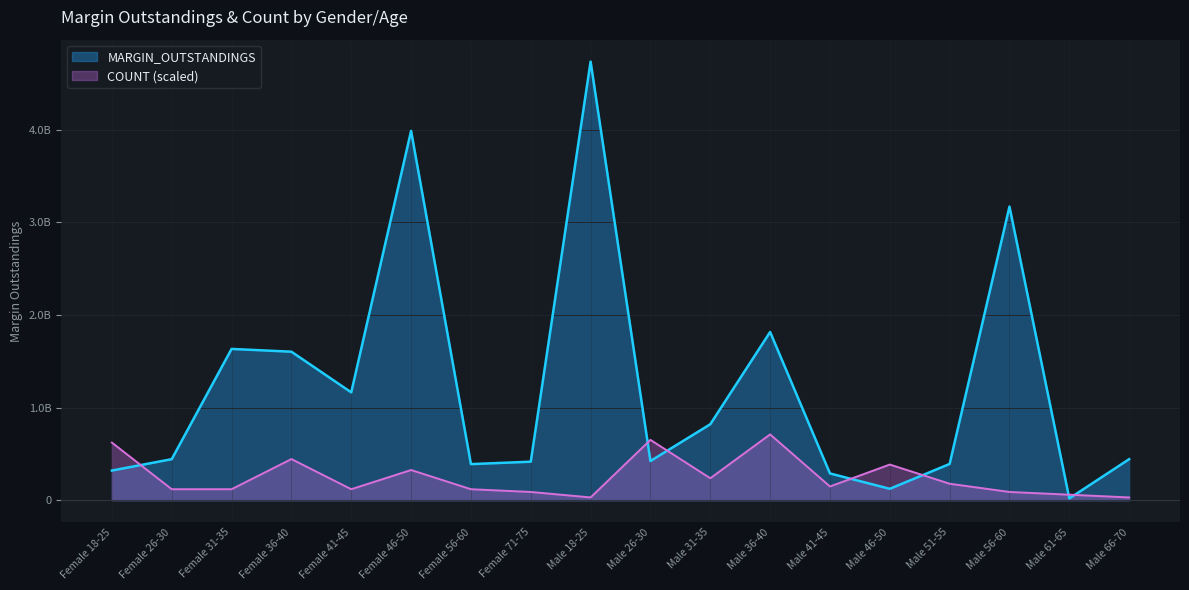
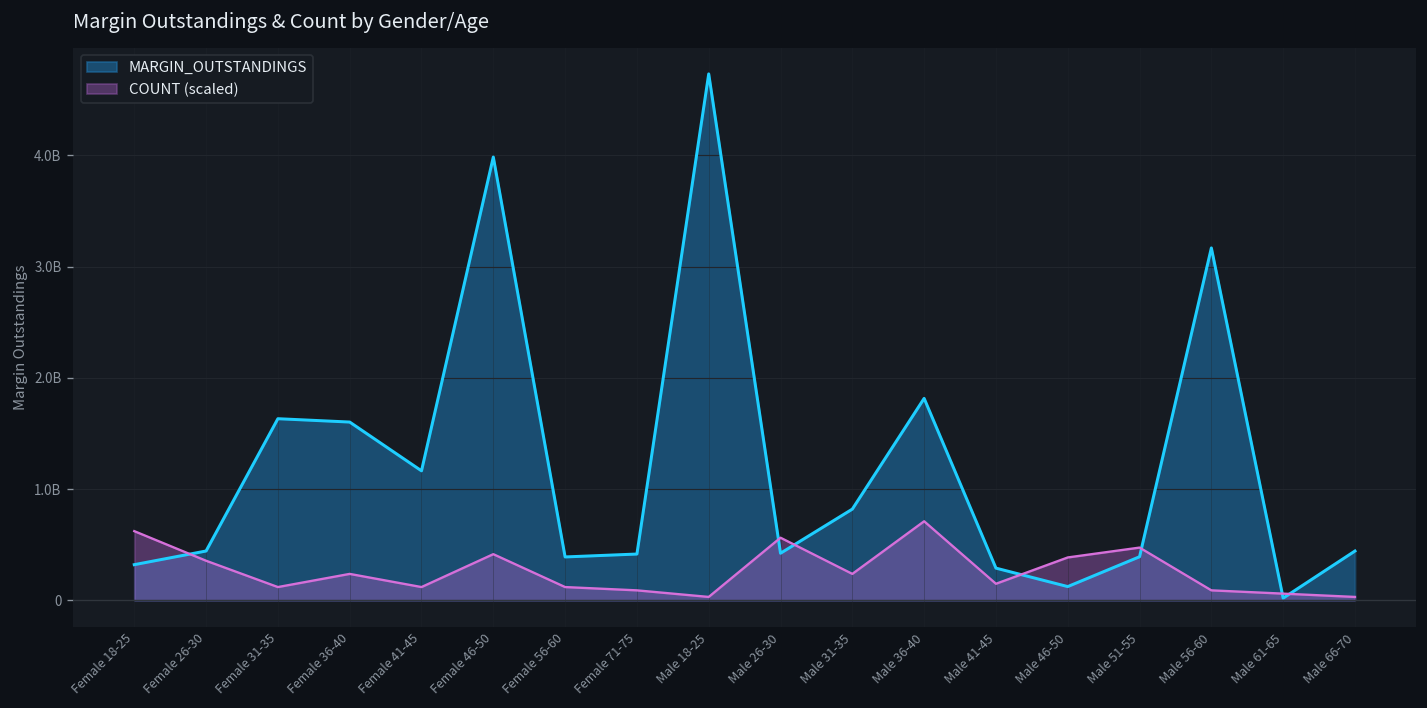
  {
    "MARGIN_OUTSTANDINGS": {
      "Female 18-25": 300000000,
      "Female 26-30": 400000000,
      "Female 31-35": 1600000000,
      "Female 36-40": 1600000000,
      "Female 41-45": 1200000000,
      "Female 46-50": 4000000000,
      "Female 56-60": 400000000,
      "Female 71-75": 400000000,
      "Male 18-25": 4700000000,
      "Male 26-30": 400000000,
      "Male 31-35": 800000000,
      "Male 36-40": 1800000000,
      "Male 41-45": 300000000,
      "Male 46-50": 100000000,
      "Male 51-55": 400000000,
      "Male 56-60": 3200000000,
      "Male 61-65": 0,
      "Male 66-70": 400000000
    },
    "COUNT (scaled)": {
      "Female 18-25": 600000000,
-     "Female 26-30": 100000000,
+     "Female 26-30": 400000000,
      "Female 31-35": 100000000,
-     "Female 36-40": 400000000,
+     "Female 36-40": 200000000,
      "Female 41-45": 100000000,
-     "Female 46-50": 300000000,
+     "Female 46-50": 400000000,
      "Female 56-60": 100000000,
      "Female 71-75": 100000000,
      "Male 18-25": 0,
-     "Male 26-30": 700000000,
+     "Male 26-30": 600000000,
      "Male 31-35": 200000000,
      "Male 36-40": 700000000,
      "Male 41-45": 100000000,
      "Male 46-50": 400000000,
-     "Male 51-55": 200000000,
+     "Male 51-55": 500000000,
      "Male 56-60": 100000000,
      "Male 61-65": 100000000,
      "Male 66-70": 0
    }
  }
